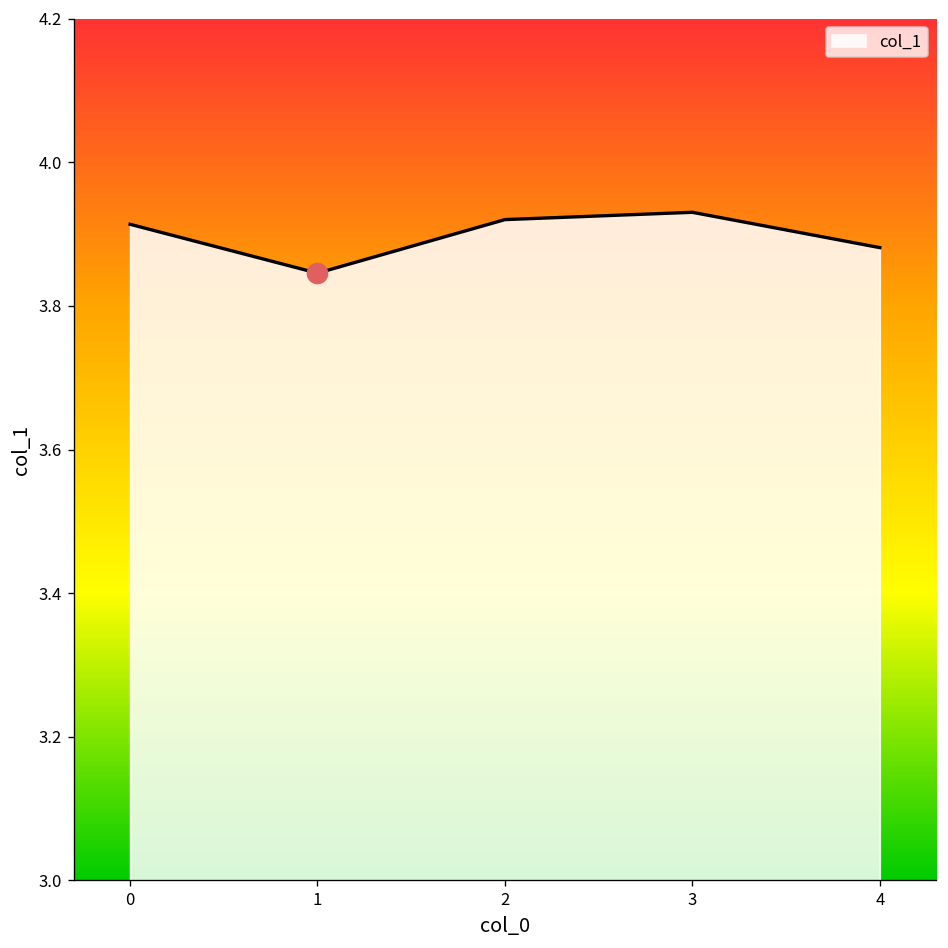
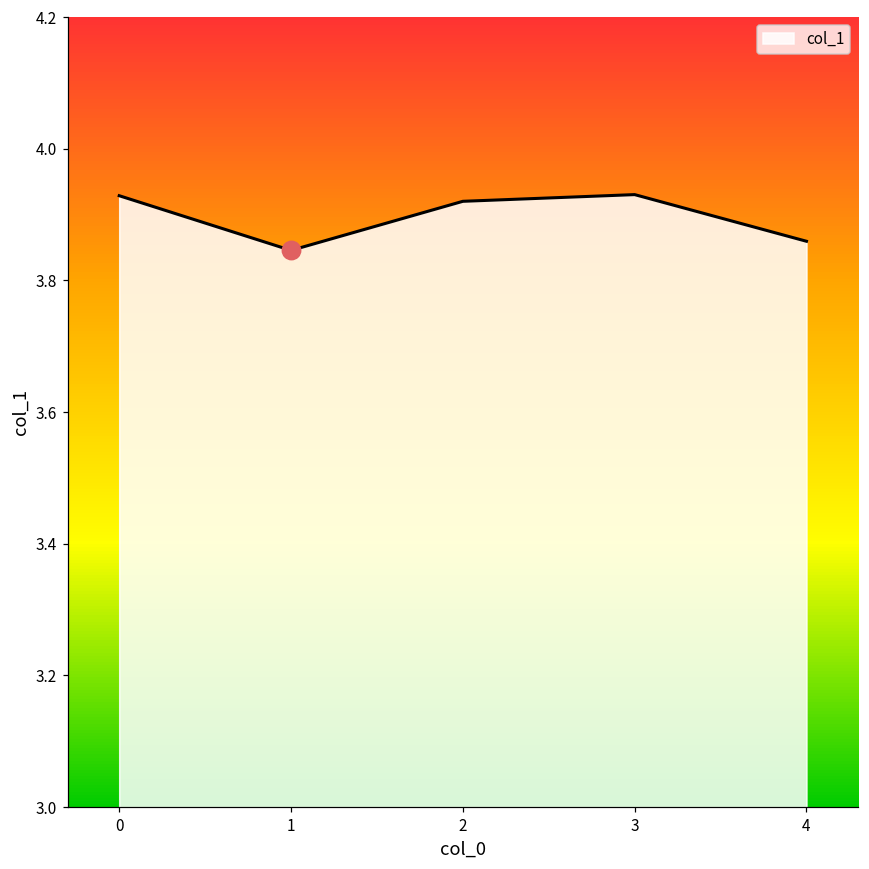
  {
    "col_1": {
-     "0": 3.91,
+     "0": 3.93,
      "2": 3.92,
      "3": 3.93,
-     "4": 3.88
+     "4": 3.86
    }
  }
